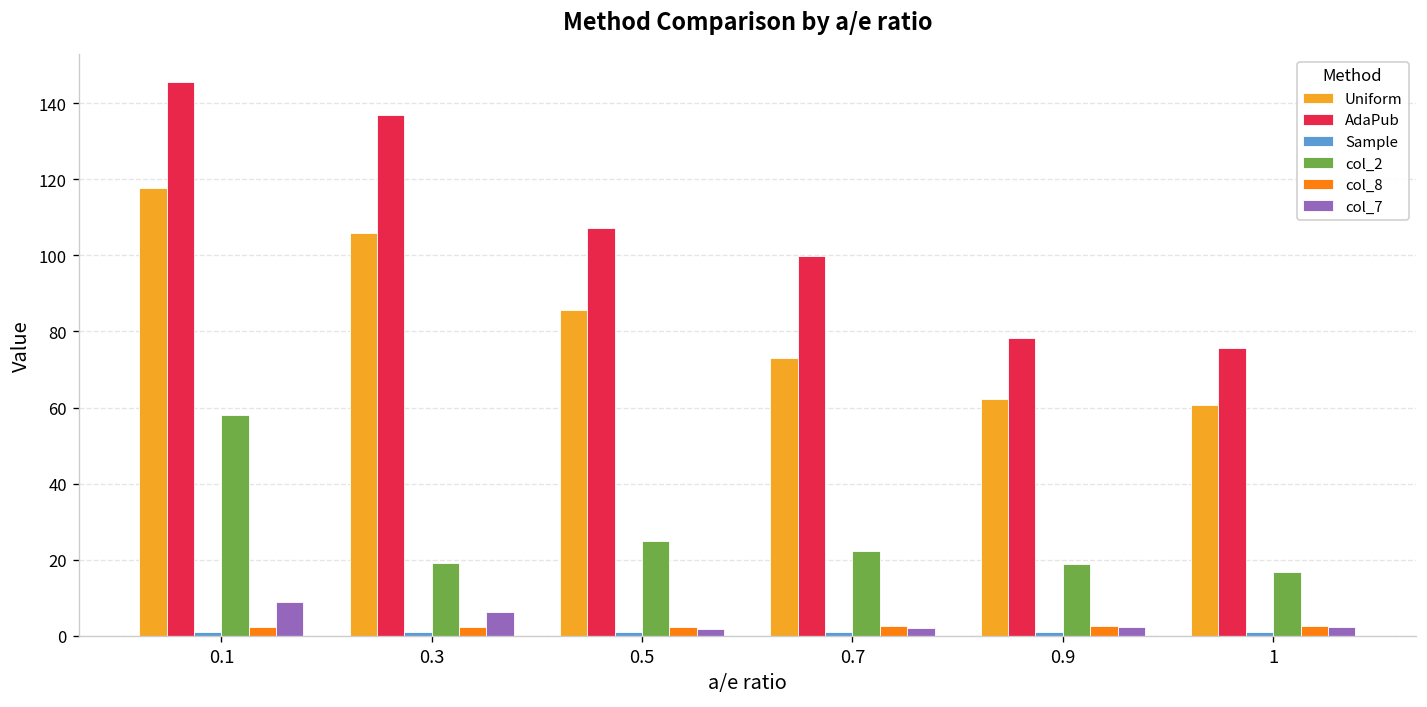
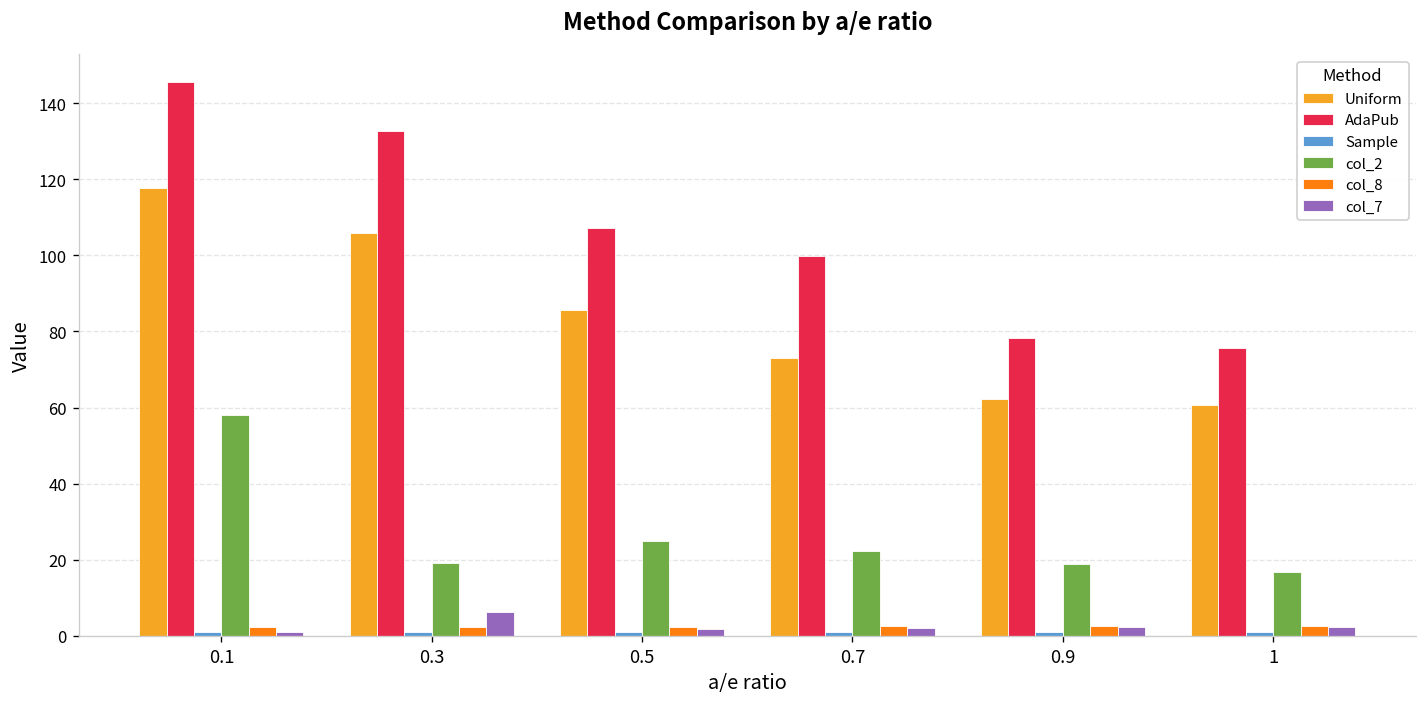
  {
    "AdaPub": {
      "0.1": 146,
-     "0.3": 137,
+     "0.3": 133,
      "0.5": 107,
      "0.7": 100,
      "0.9": 78,
      "1": 76
    },
    "Sample": {
      "0.1": 1,
      "0.3": 1,
      "0.5": 1,
      "0.7": 1,
      "0.9": 1,
      "1": 1
    },
    "col_2": {
      "0.1": 58,
      "0.3": 19,
      "0.5": 25,
      "0.7": 22,
      "0.9": 19,
      "1": 17
    },
    "col_7": {
-     "0.1": 9,
+     "0.1": 1,
      "0.3": 6,
      "0.5": 2,
      "0.7": 2,
      "0.9": 2,
      "1": 2
    }
  }
